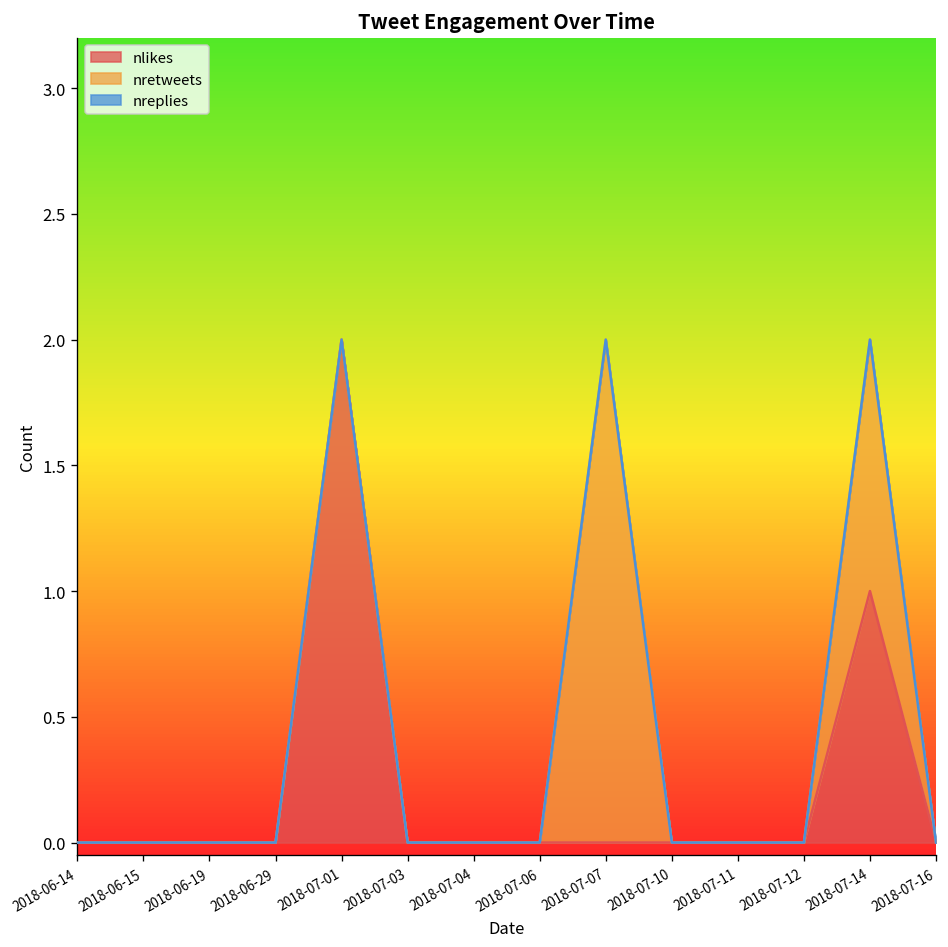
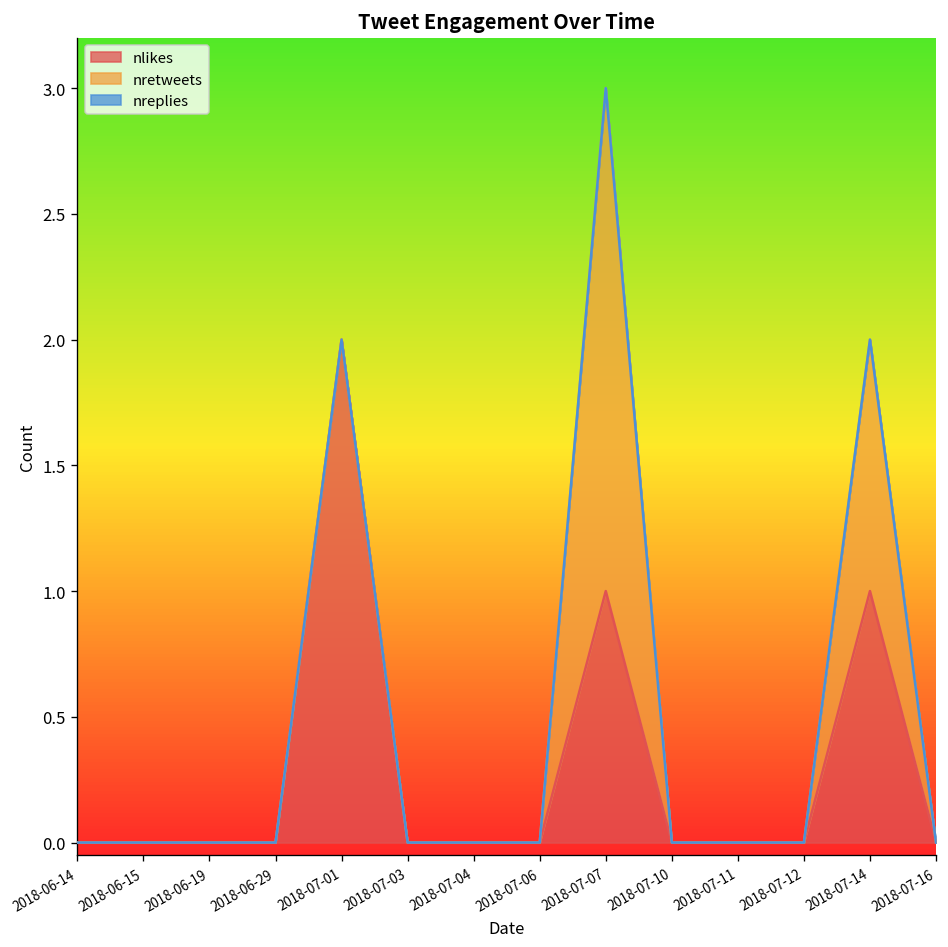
  {
    "nlikes": {
-     "2018-07-07": 0,
+     "2018-07-07": 1,
      "2018-07-14": 1
    }
  }
